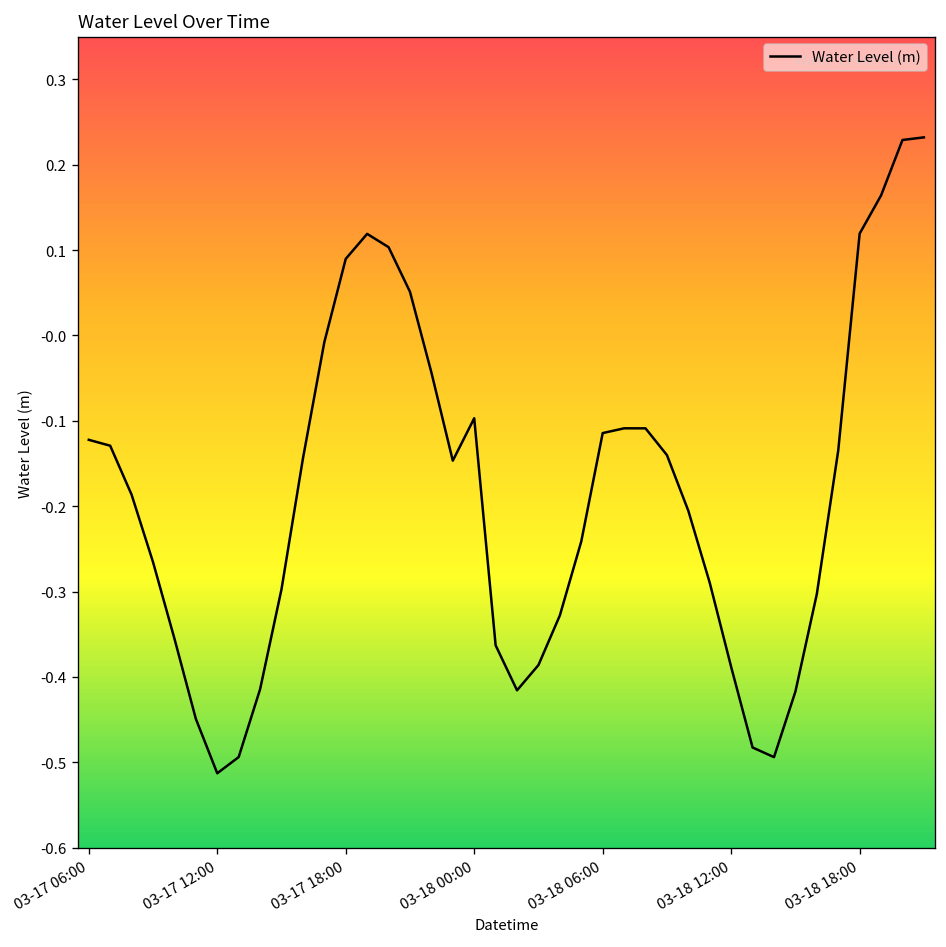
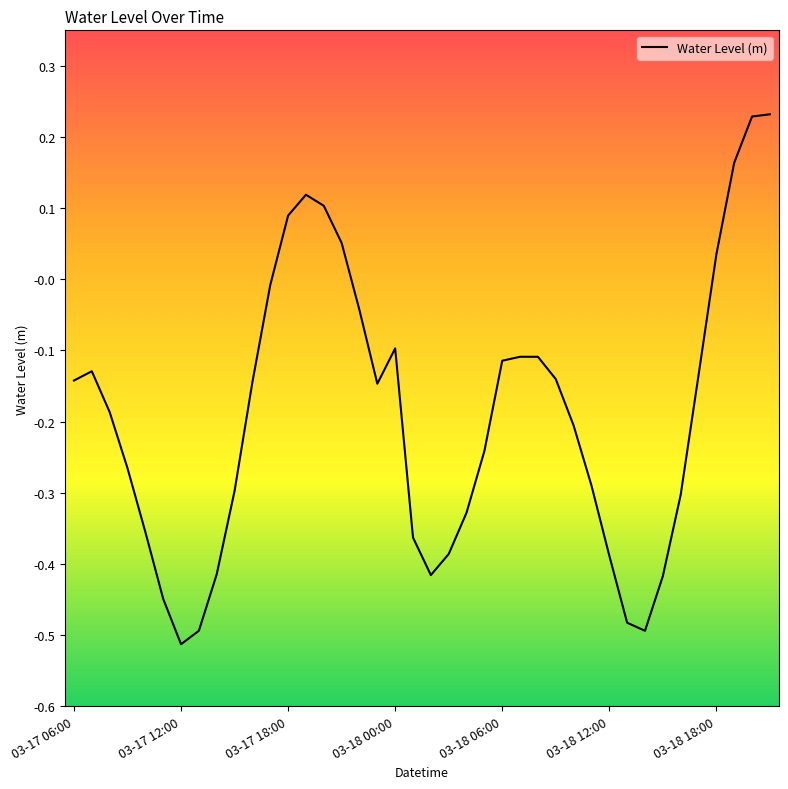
  {
-   "03-17 06:00": -0.12,
+   "03-17 06:00": -0.14,
    "03-17 12:00": -0.51,
    "03-17 18:00": 0.09,
    "03-18 00:00": -0.10,
    "03-18 06:00": -0.11,
    "03-18 12:00": -0.39,
-   "03-18 18:00": 0.12
+   "03-18 18:00": 0.04
  }
